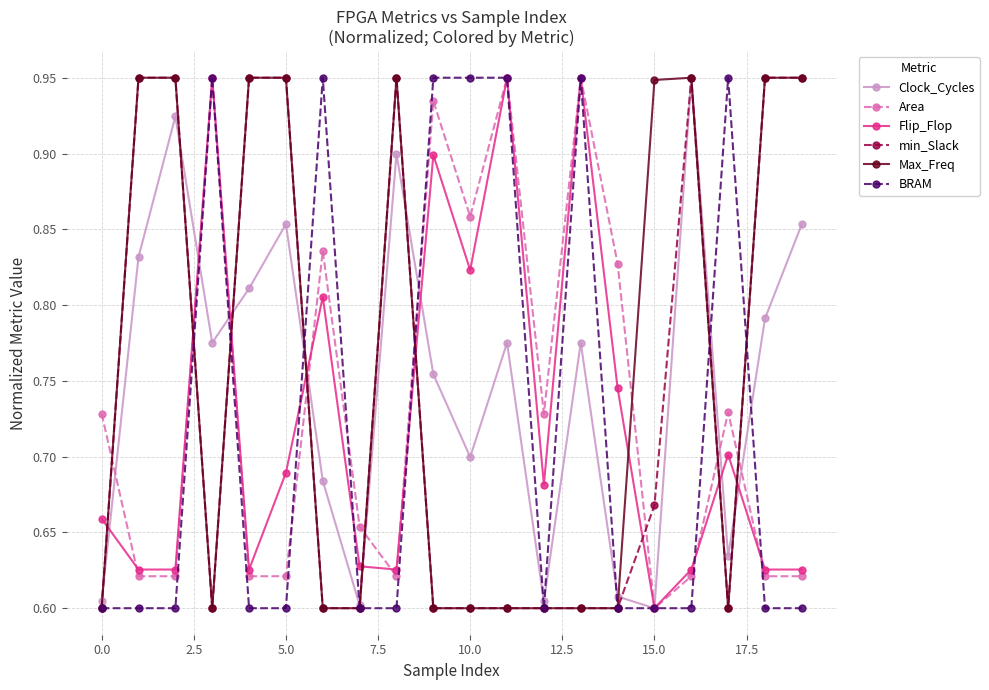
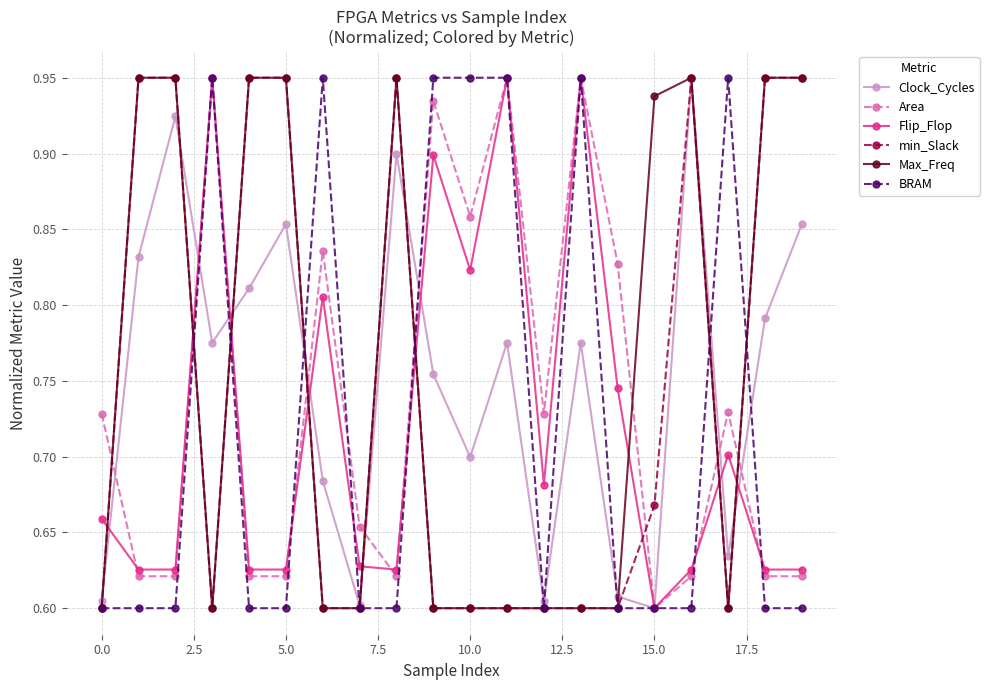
  {
    "Flip_Flop": {
      "0.0": 0.659,
-     "5.0": 0.689,
+     "5.0": 0.626,
      "10.0": 0.823
    },
    "min_Slack": {
      "15.0": 0.668
    },
    "Max_Freq": {
-     "15.0": 0.949
+     "15.0": 0.938
    },
    "BRAM": {
      "5.0": 0.600,
      "10.0": 0.950
    }
  }
